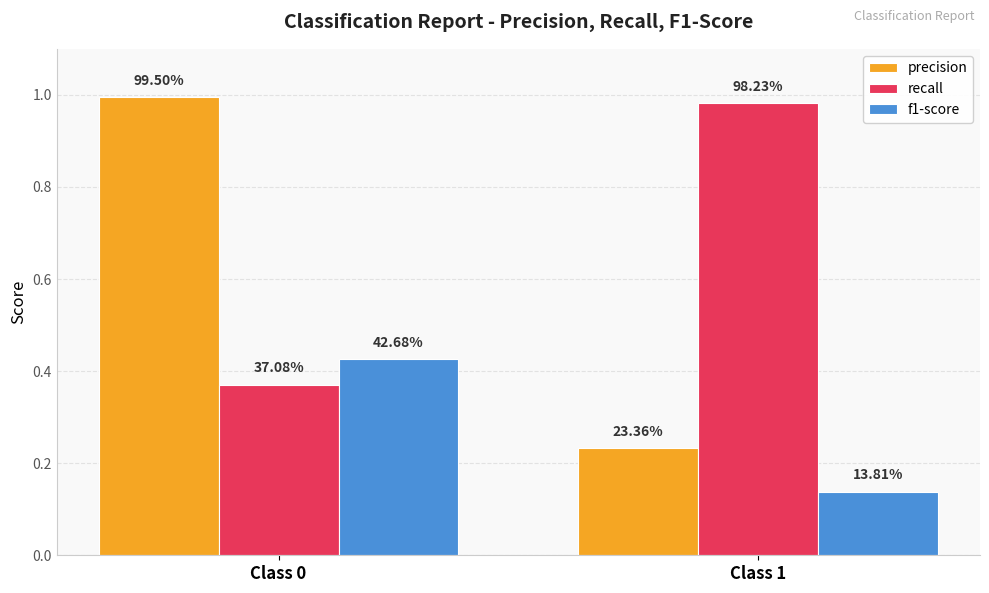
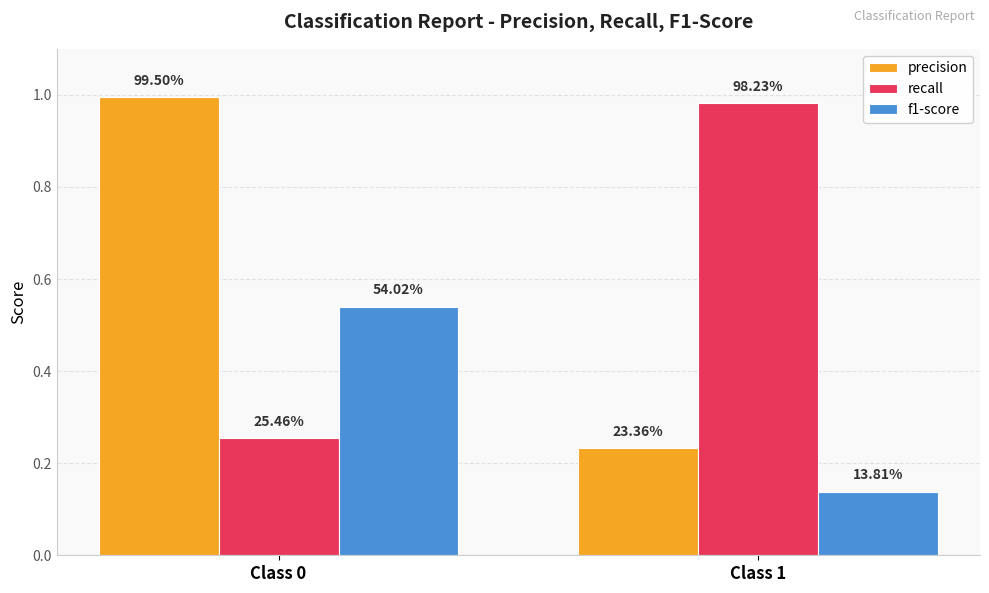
  {
    "precision": {
      "Class 0": "99.50%",
      "Class 1": "23.36%"
    },
    "recall": {
-     "Class 0": "37.08%",
+     "Class 0": "25.46%",
      "Class 1": "98.23%"
    },
    "f1-score": {
-     "Class 0": "42.68%",
+     "Class 0": "54.02%",
      "Class 1": "13.81%"
    }
  }
